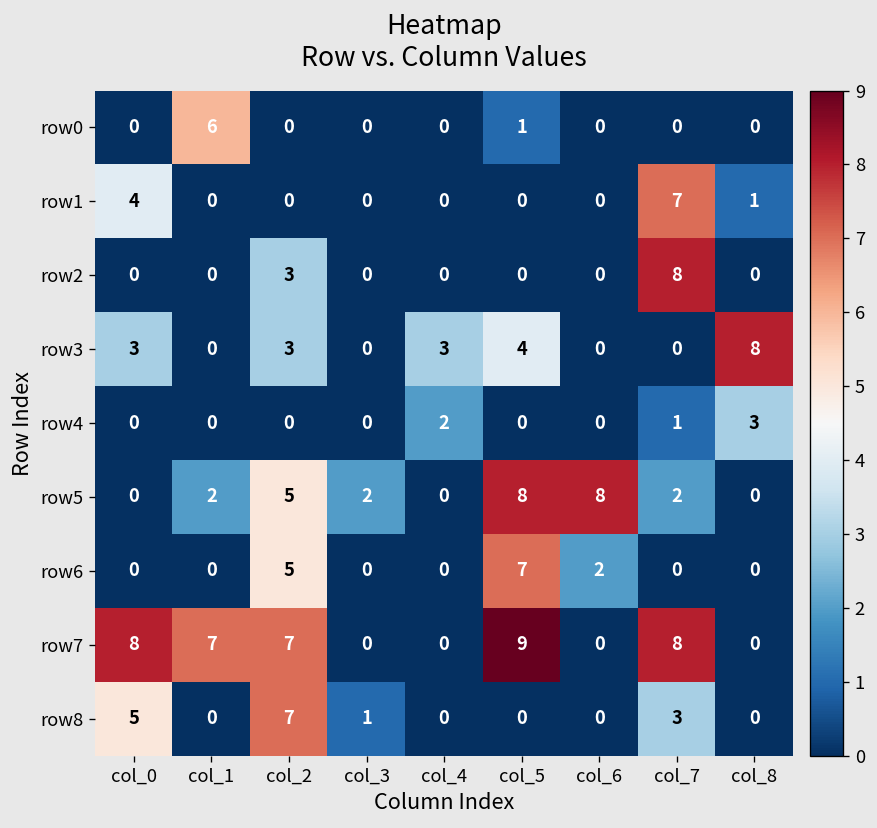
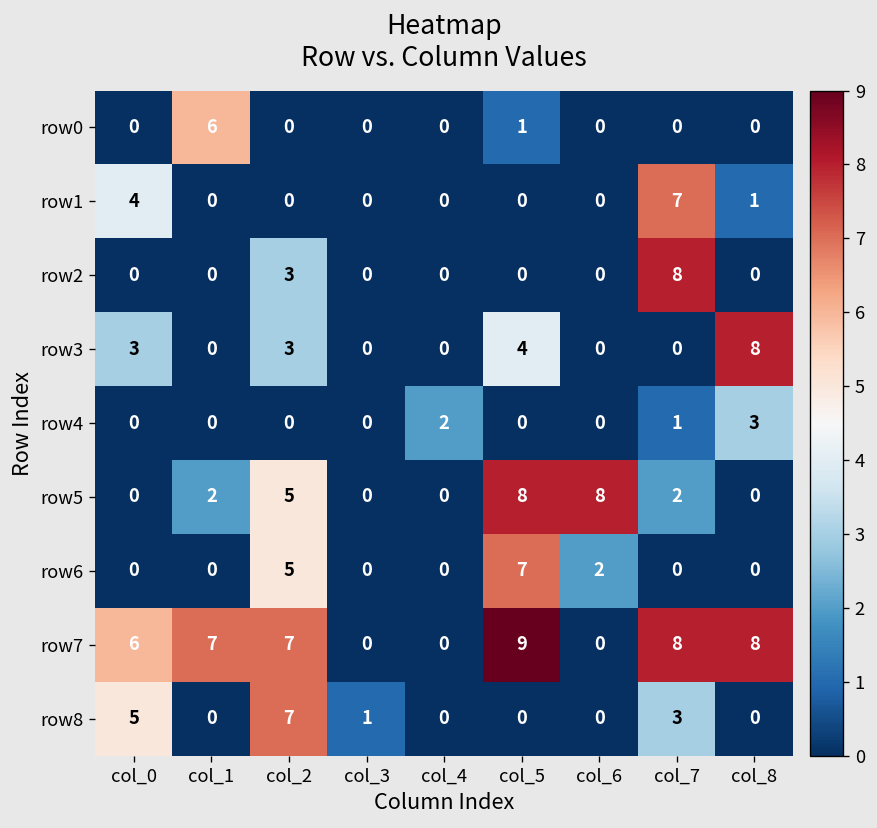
  {
    "row0": {
      "col_0": 0,
      "col_1": 6,
      "col_2": 0,
      "col_3": 0,
      "col_4": 0,
      "col_5": 1,
      "col_6": 0,
      "col_7": 0,
      "col_8": 0
    },
    "row1": {
      "col_0": 4,
      "col_1": 0,
      "col_2": 0,
      "col_3": 0,
      "col_4": 0,
      "col_5": 0,
      "col_6": 0,
      "col_7": 7,
      "col_8": 1
    },
    "row2": {
      "col_0": 0,
      "col_1": 0,
      "col_2": 3,
      "col_3": 0,
      "col_4": 0,
      "col_5": 0,
      "col_6": 0,
      "col_7": 8,
      "col_8": 0
    },
    "row3": {
      "col_0": 3,
      "col_1": 0,
      "col_2": 3,
      "col_3": 0,
-     "col_4": 3,
+     "col_4": 0,
      "col_5": 4,
      "col_6": 0,
      "col_7": 0,
      "col_8": 8
    },
    "row4": {
      "col_0": 0,
      "col_1": 0,
      "col_2": 0,
      "col_3": 0,
      "col_4": 2,
      "col_5": 0,
      "col_6": 0,
      "col_7": 1,
      "col_8": 3
    },
    "row5": {
      "col_0": 0,
      "col_1": 2,
      "col_2": 5,
-     "col_3": 2,
+     "col_3": 0,
      "col_4": 0,
      "col_5": 8,
      "col_6": 8,
      "col_7": 2,
      "col_8": 0
    },
    "row6": {
      "col_0": 0,
      "col_1": 0,
      "col_2": 5,
      "col_3": 0,
      "col_4": 0,
      "col_5": 7,
      "col_6": 2,
      "col_7": 0,
      "col_8": 0
    },
    "row7": {
-     "col_0": 8,
+     "col_0": 6,
      "col_1": 7,
      "col_2": 7,
      "col_3": 0,
      "col_4": 0,
      "col_5": 9,
      "col_6": 0,
      "col_7": 8,
-     "col_8": 0
+     "col_8": 8
    },
    "row8": {
      "col_0": 5,
      "col_1": 0,
      "col_2": 7,
      "col_3": 1,
      "col_4": 0,
      "col_5": 0,
      "col_6": 0,
      "col_7": 3,
      "col_8": 0
    }
  }
